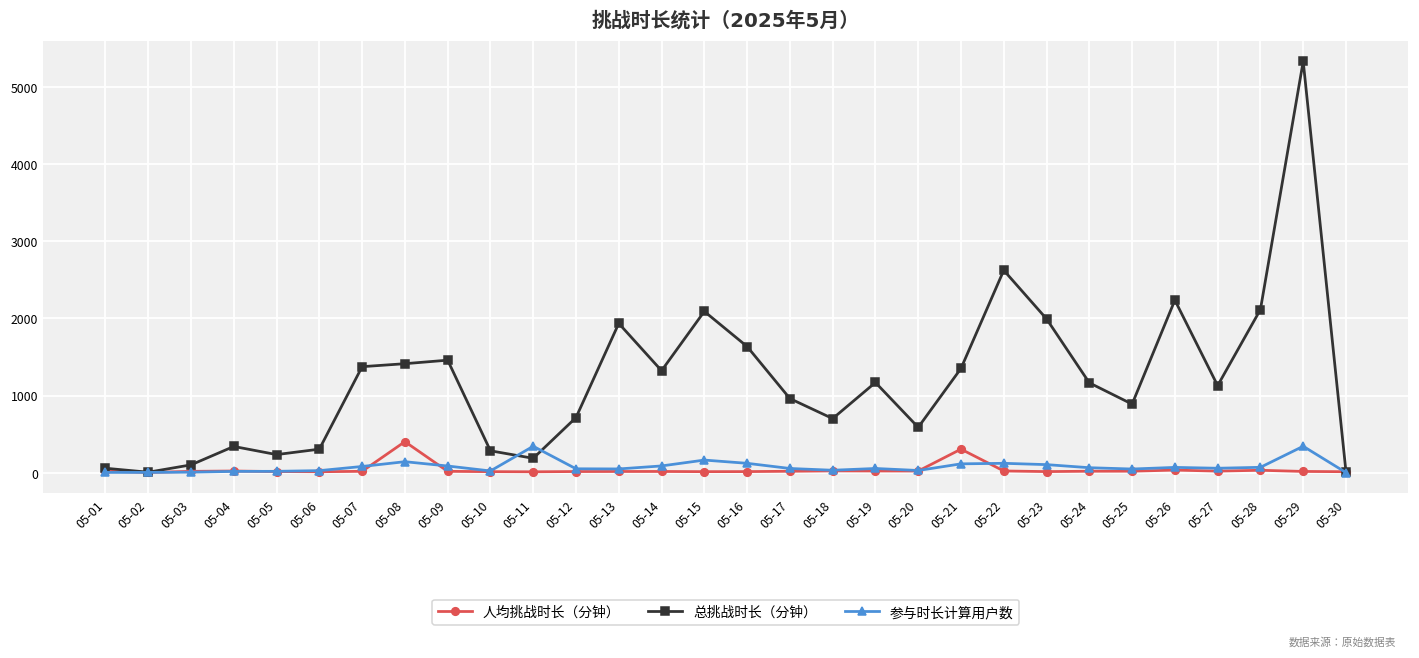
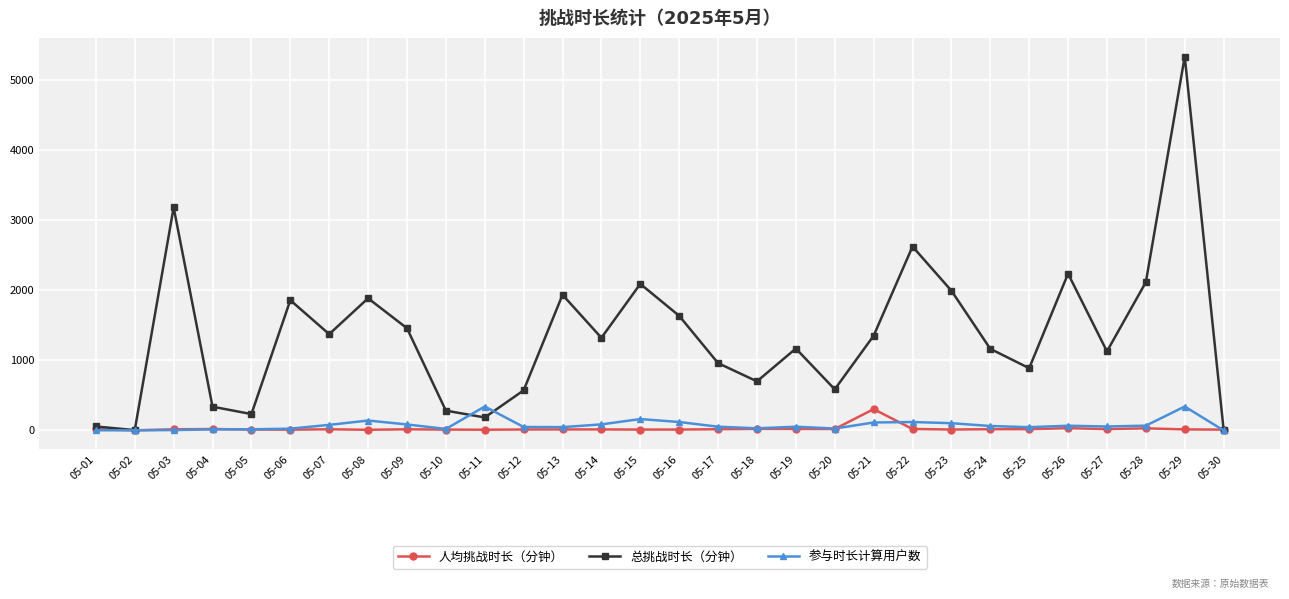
  {
    "人均挑战时长（分钟）": {
      "05-07": 0,
-     "05-08": 400,
+     "05-08": 0,
      "05-09": 0,
      "05-11": 0,
      "05-14": 0,
      "05-15": 0,
      "05-16": 0,
      "05-21": 300,
      "05-22": 0,
      "05-23": 0,
      "05-24": 0,
      "05-27": 0,
      "05-28": 0,
      "05-29": 0
    },
    "总挑战时长（分钟）": {
      "05-01": 100,
-     "05-03": 100,
+     "05-03": 3200,
      "05-04": 300,
      "05-05": 200,
-     "05-06": 300,
+     "05-06": 1900,
      "05-07": 1400,
-     "05-08": 1400,
+     "05-08": 1900,
      "05-09": 1500,
      "05-10": 300,
      "05-11": 200,
-     "05-12": 700,
+     "05-12": 600,
      "05-13": 1900,
      "05-14": 1300,
      "05-15": 2100,
      "05-16": 1600,
      "05-17": 1000,
      "05-18": 700,
      "05-19": 1200,
      "05-20": 600,
      "05-21": 1400,
      "05-22": 2600,
      "05-23": 2000,
      "05-24": 1200,
      "05-25": 900,
      "05-26": 2200,
      "05-27": 1100,
      "05-28": 2100,
      "05-29": 5300
    },
    "参与时长计算用户数": {
      "05-07": 100,
      "05-08": 100,
      "05-09": 100,
      "05-11": 300,
      "05-14": 100,
      "05-15": 200,
      "05-16": 100,
      "05-21": 100,
      "05-22": 100,
      "05-23": 100,
      "05-24": 100,
      "05-27": 100,
      "05-28": 100,
      "05-29": 300
    }
  }
